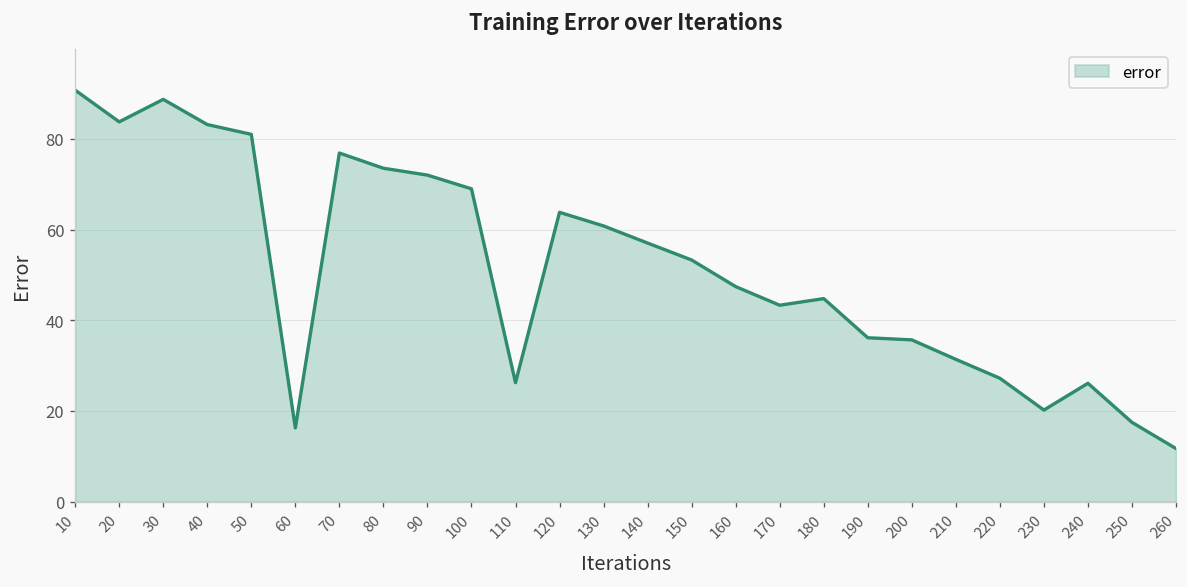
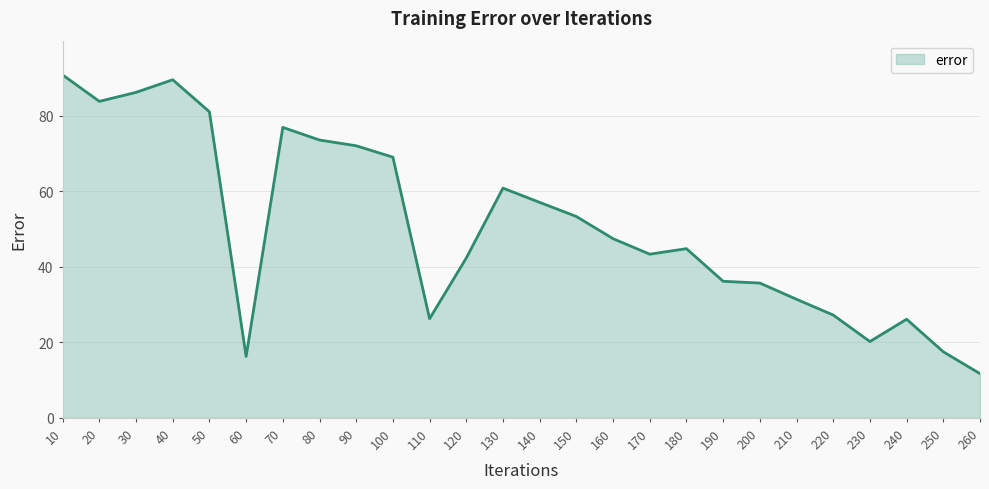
  {
    "10": 91,
    "20": 84,
-   "30": 89,
-   "40": 83,
+   "30": 86,
+   "40": 89,
    "50": 81,
    "60": 16,
    "70": 77,
    "80": 74,
    "90": 72,
    "100": 69,
    "110": 26,
-   "120": 64,
+   "120": 42,
    "130": 61,
    "140": 57,
    "150": 53,
    "160": 47,
    "170": 43,
    "180": 45,
    "190": 36,
    "200": 36,
    "210": 31,
    "220": 27,
    "230": 20,
    "240": 26,
    "250": 17,
    "260": 12
  }
